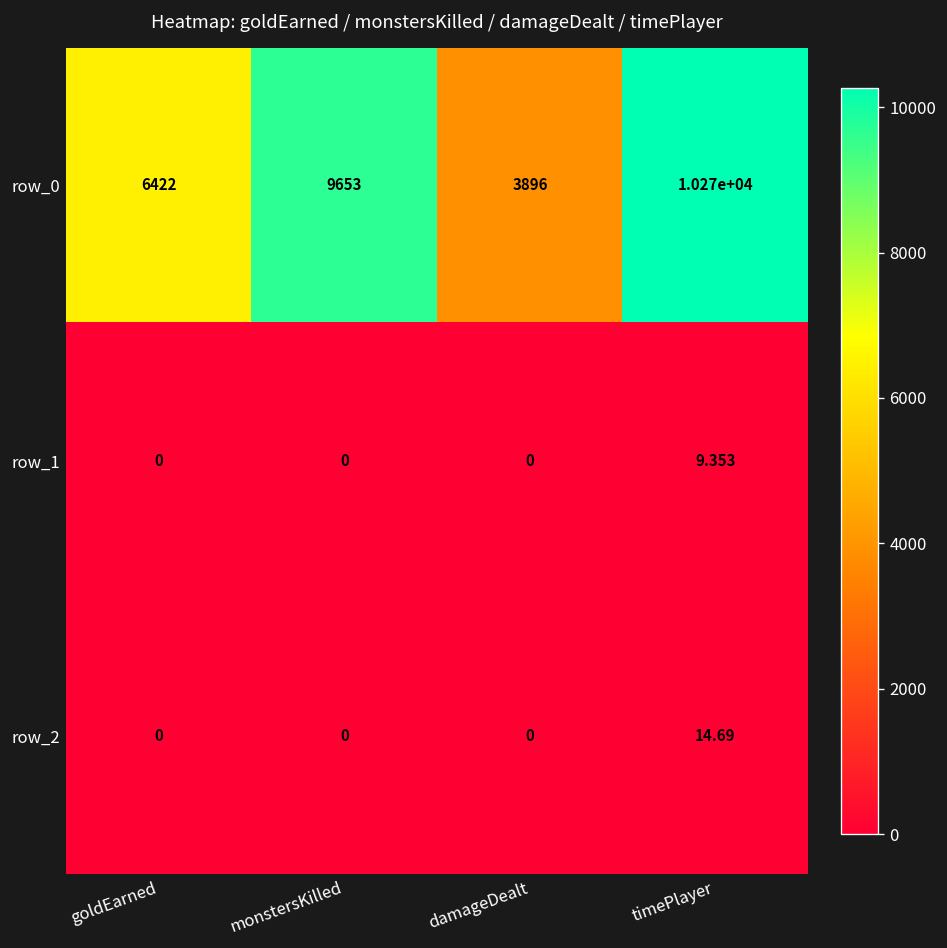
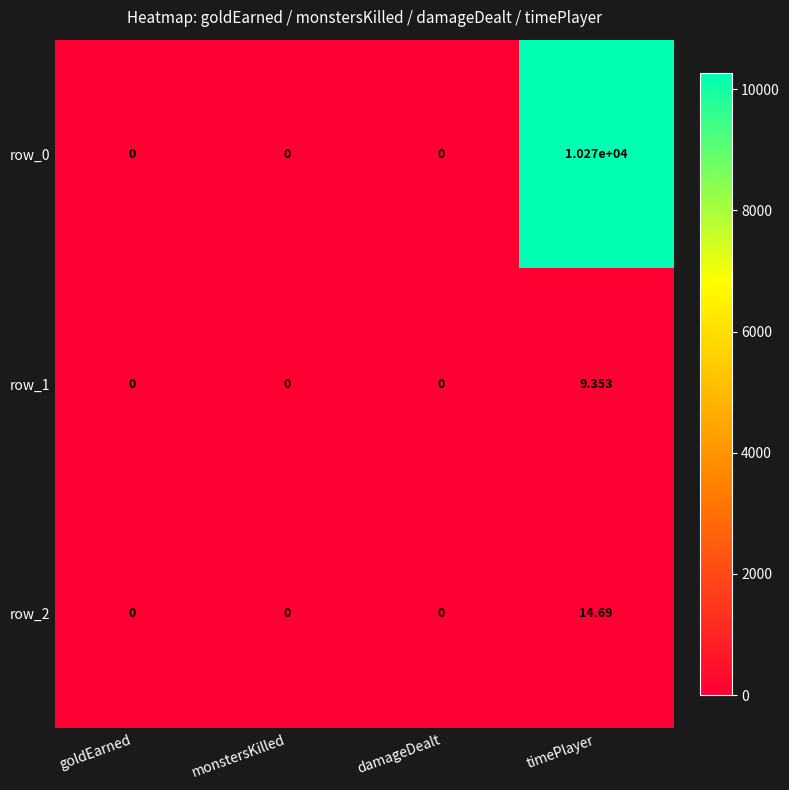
  {
    "row_0": {
-     "goldEarned": "6422",
-     "monstersKilled": "9653",
-     "damageDealt": "3896",
+     "goldEarned": "0",
+     "monstersKilled": "0",
+     "damageDealt": "0",
      "timePlayer": "1.027e+04"
    },
    "row_1": {
      "goldEarned": "0",
      "monstersKilled": "0",
      "damageDealt": "0",
      "timePlayer": "9.353"
    },
    "row_2": {
      "goldEarned": "0",
      "monstersKilled": "0",
      "damageDealt": "0",
      "timePlayer": "14.69"
    }
  }
